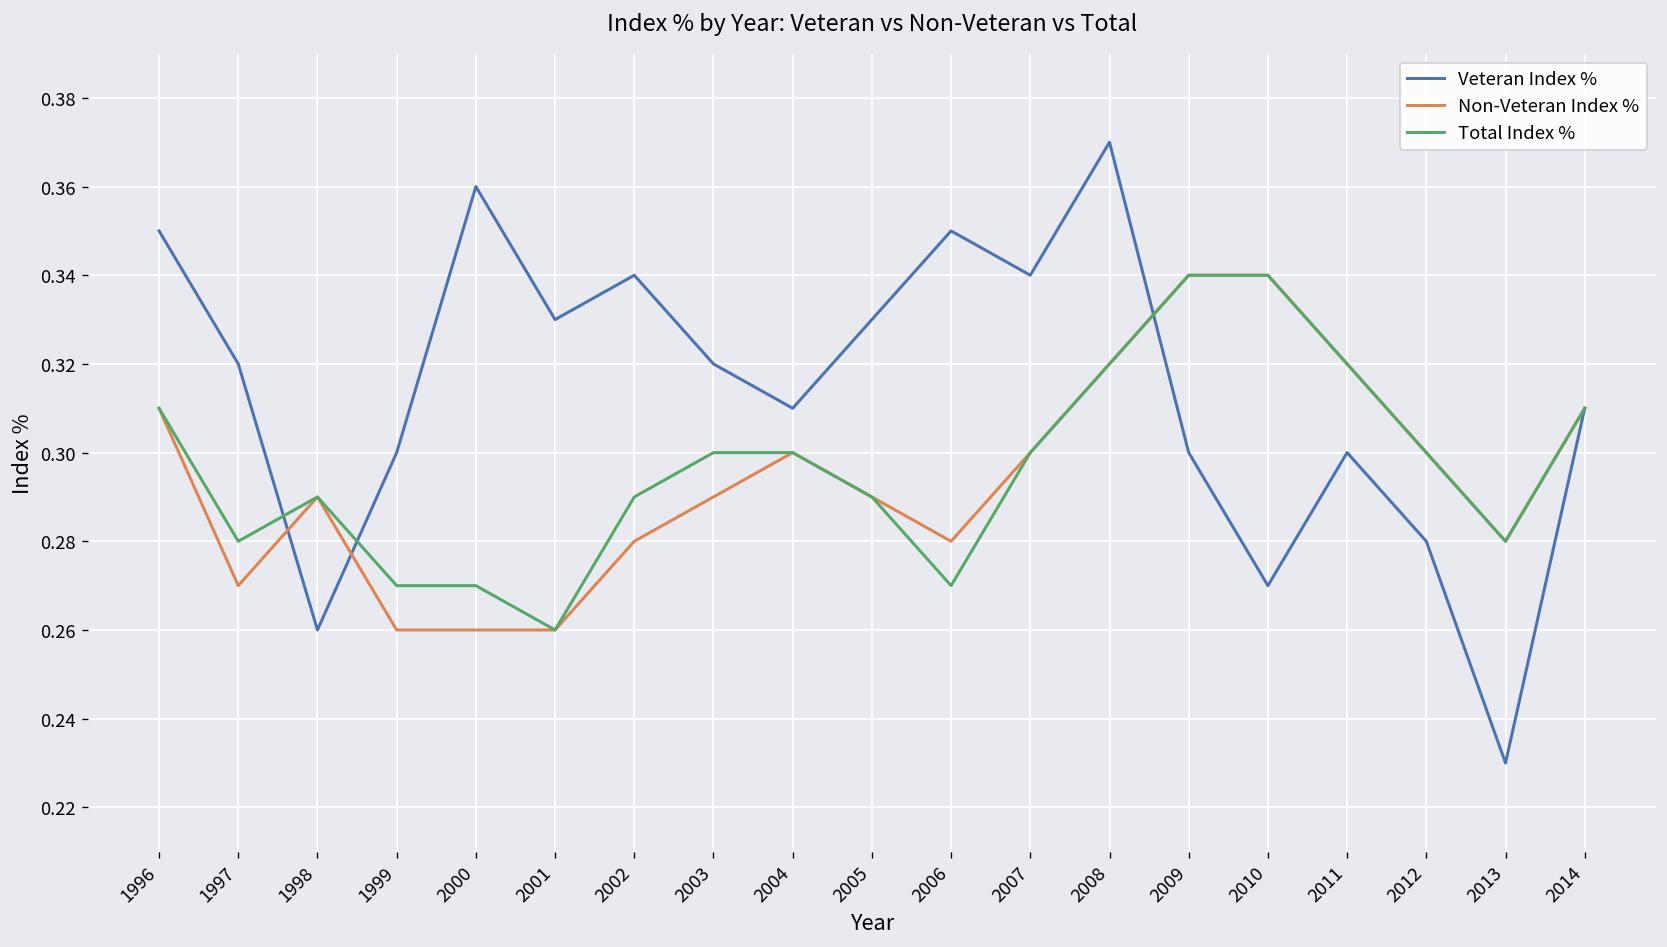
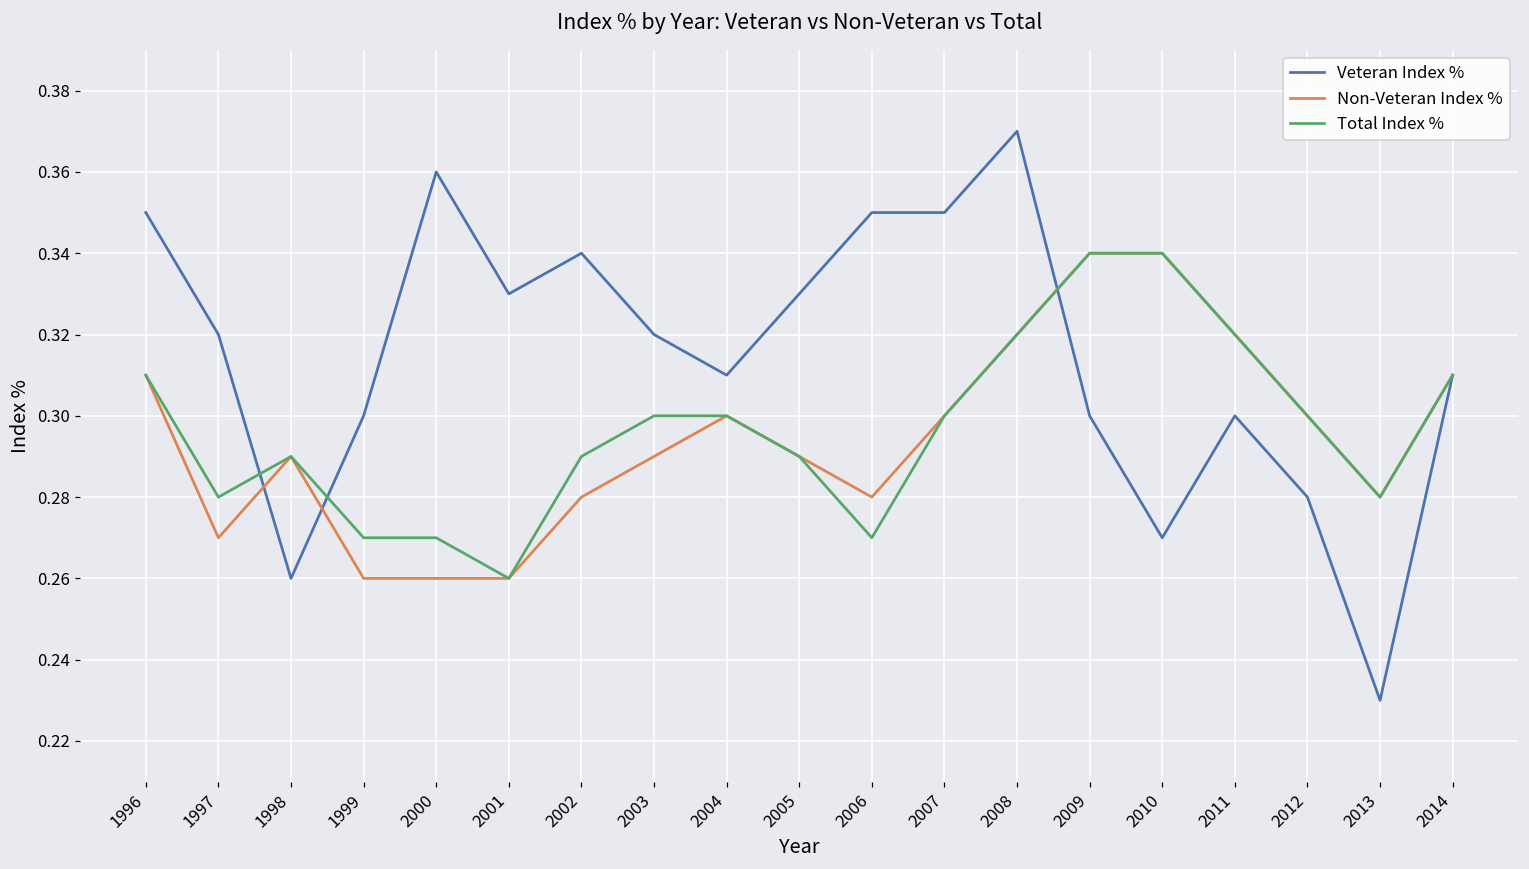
  {
    "Veteran Index %": {
      "1996": 0.35,
      "1997": 0.32,
      "1998": 0.26,
      "1999": 0.30,
      "2000": 0.36,
      "2001": 0.33,
      "2002": 0.34,
      "2003": 0.32,
      "2004": 0.31,
      "2005": 0.33,
      "2006": 0.35,
-     "2007": 0.34,
+     "2007": 0.35,
      "2008": 0.37,
      "2009": 0.30,
      "2010": 0.27,
      "2011": 0.30,
      "2012": 0.28,
      "2013": 0.23
    },
    "Non-Veteran Index %": {
      "1997": 0.27,
      "1999": 0.26,
      "2000": 0.26,
      "2002": 0.28,
      "2003": 0.29,
      "2006": 0.28
    },
    "Total Index %": {
      "1997": 0.28,
      "1999": 0.27,
      "2000": 0.27,
      "2002": 0.29,
      "2003": 0.30,
      "2006": 0.27
    }
  }
